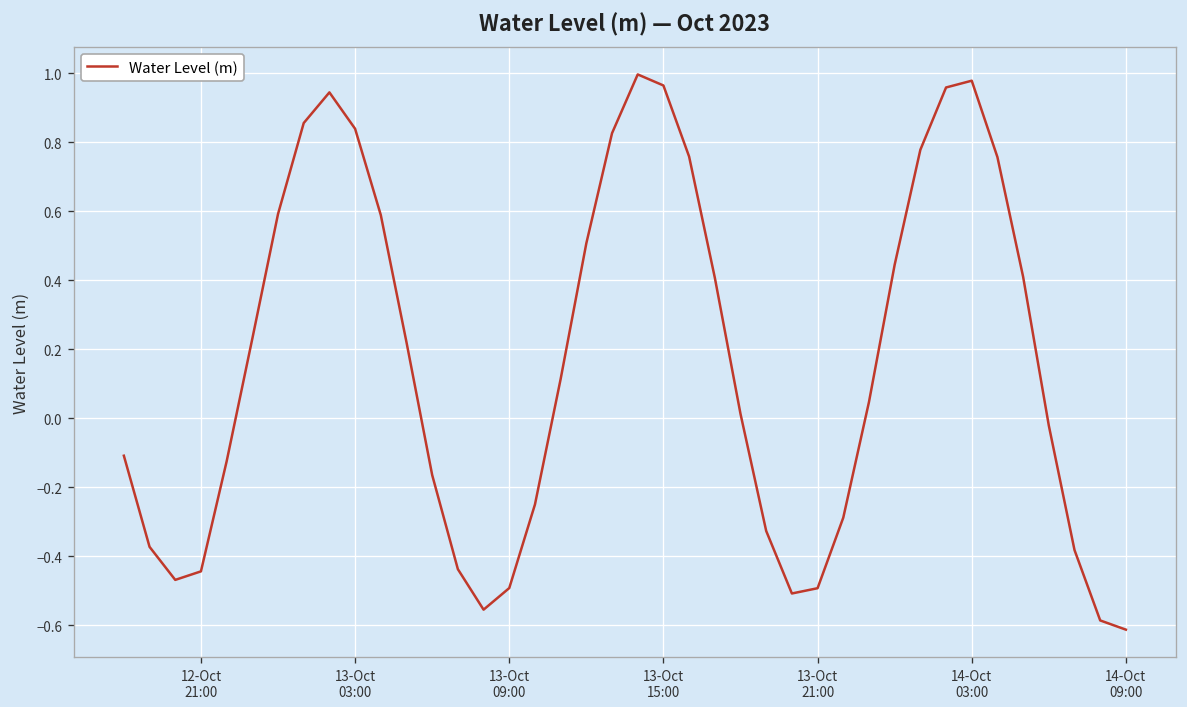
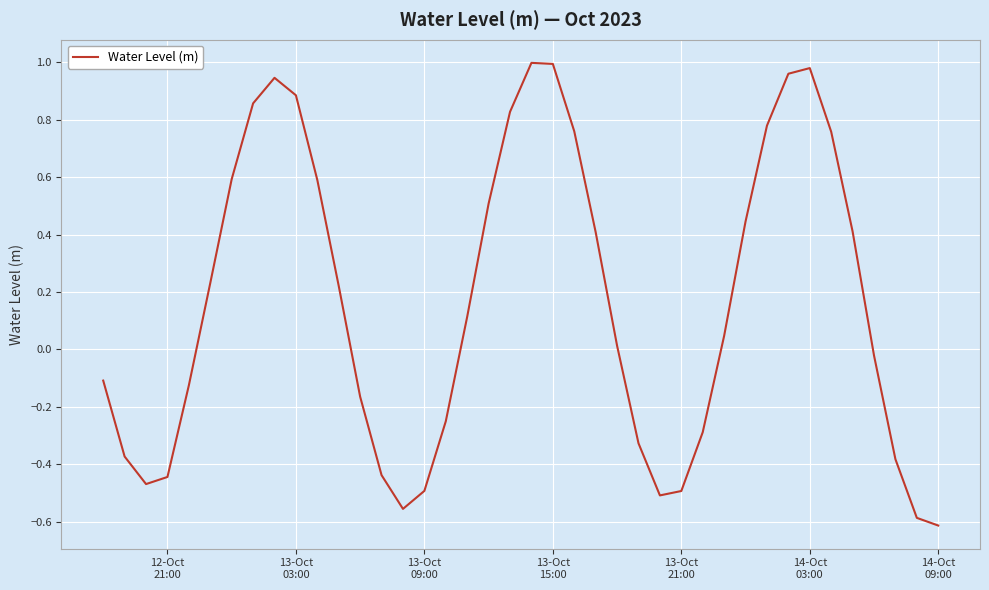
  {
    "12-Oct 21:00": -0.44,
-   "13-Oct 03:00": 0.84,
+   "13-Oct 03:00": 0.88,
    "13-Oct 09:00": -0.49,
-   "13-Oct 15:00": 0.97,
+   "13-Oct 15:00": 0.99,
    "13-Oct 21:00": -0.49,
    "14-Oct 03:00": 0.98,
    "14-Oct 09:00": -0.61
  }
